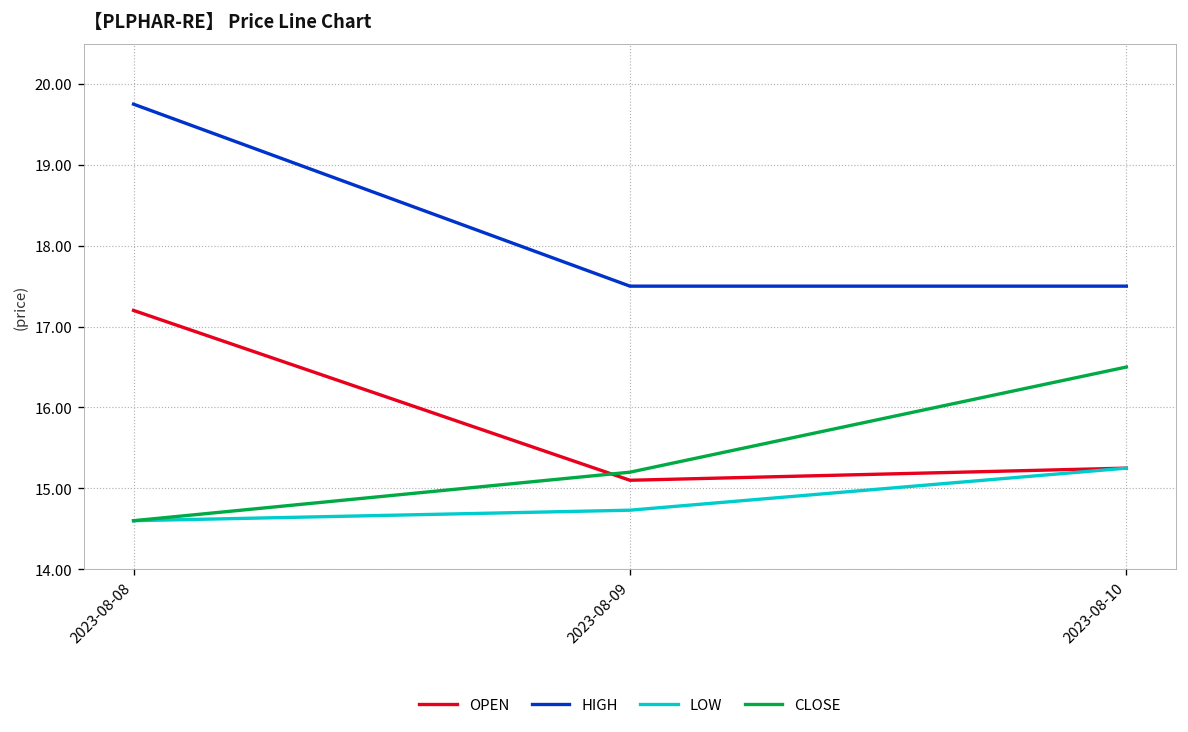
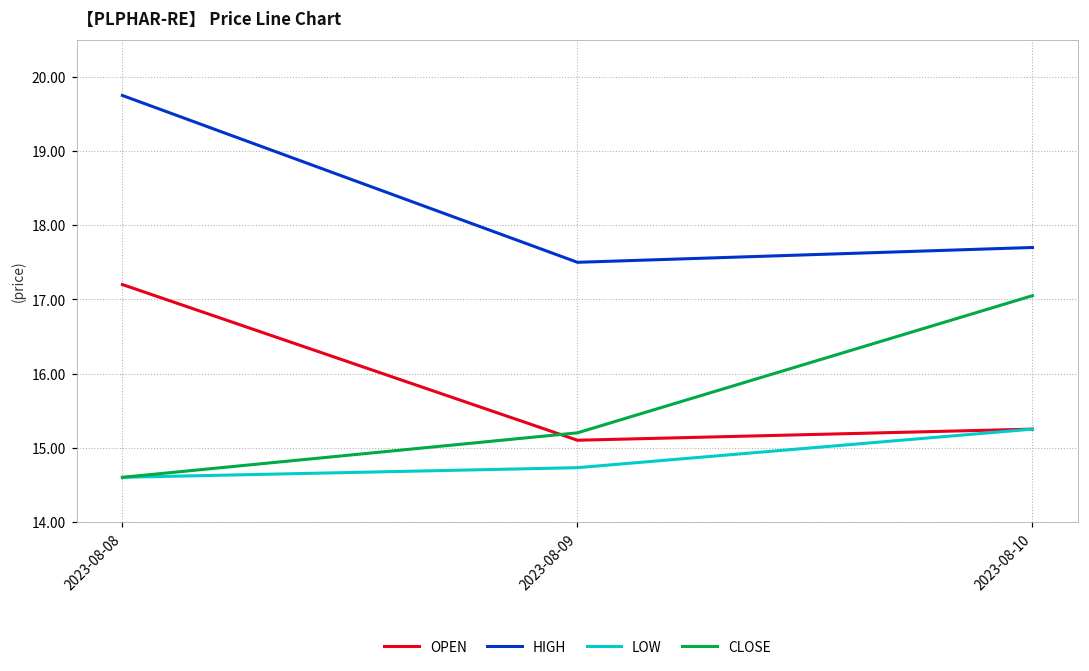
  {
    "OPEN": {
      "2023-08-08": 17.2,
      "2023-08-09": 15.1
    },
    "HIGH": {
      "2023-08-08": 19.8,
      "2023-08-09": 17.5,
-     "2023-08-10": 17.5
+     "2023-08-10": 17.7
    },
    "LOW": {
      "2023-08-09": 14.7
    },
    "CLOSE": {
      "2023-08-09": 15.2,
-     "2023-08-10": 16.5
+     "2023-08-10": 17.1
    }
  }
